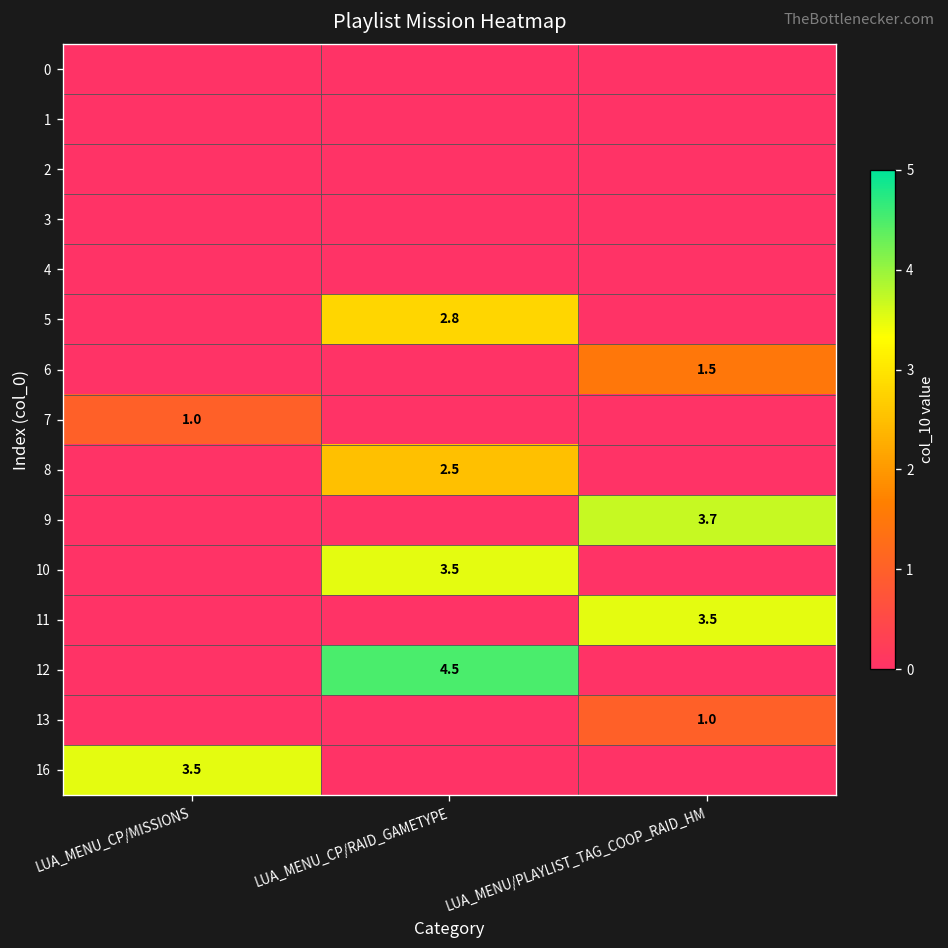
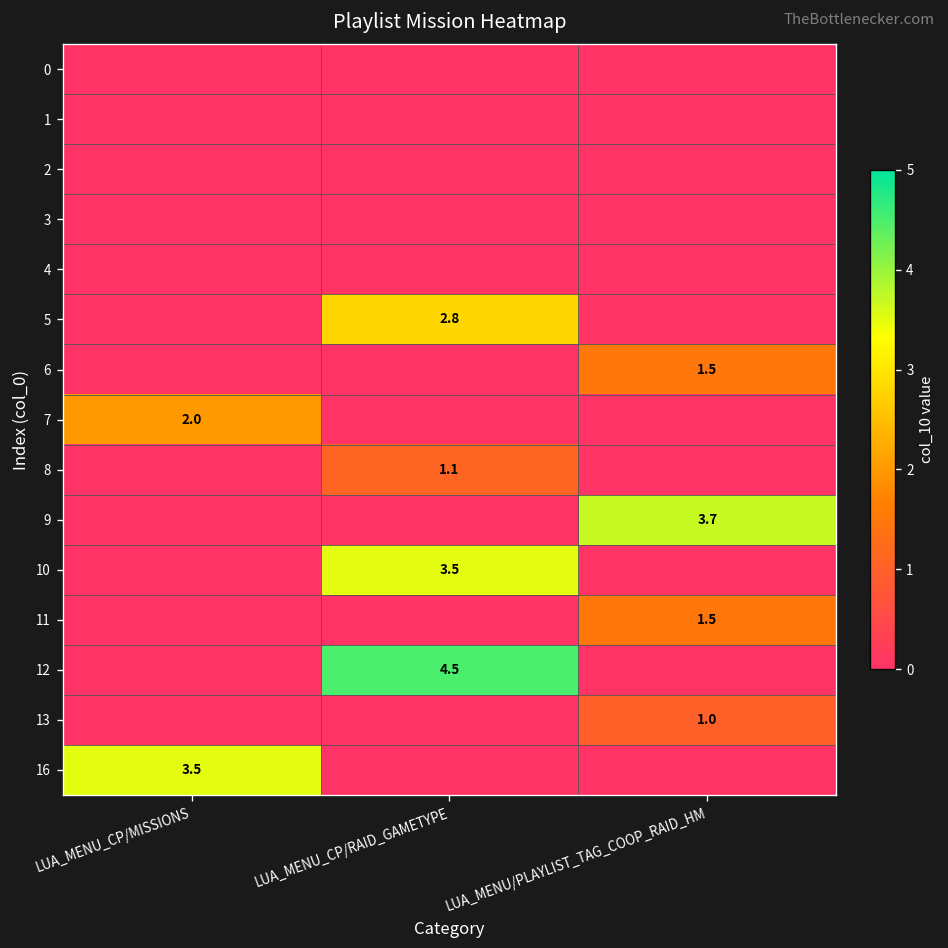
  {
    "5": {
      "LUA_MENU_CP/RAID_GAMETYPE": 2.8
    },
    "6": {
      "LUA_MENU/PLAYLIST_TAG_COOP_RAID_HM": 1.5
    },
    "7": {
-     "LUA_MENU_CP/MISSIONS": 1.0
+     "LUA_MENU_CP/MISSIONS": 2.0
    },
    "8": {
-     "LUA_MENU_CP/RAID_GAMETYPE": 2.5
+     "LUA_MENU_CP/RAID_GAMETYPE": 1.1
    },
    "9": {
      "LUA_MENU/PLAYLIST_TAG_COOP_RAID_HM": 3.7
    },
    "10": {
      "LUA_MENU_CP/RAID_GAMETYPE": 3.5
    },
    "11": {
-     "LUA_MENU/PLAYLIST_TAG_COOP_RAID_HM": 3.5
+     "LUA_MENU/PLAYLIST_TAG_COOP_RAID_HM": 1.5
    },
    "12": {
      "LUA_MENU_CP/RAID_GAMETYPE": 4.5
    },
    "13": {
      "LUA_MENU/PLAYLIST_TAG_COOP_RAID_HM": 1.0
    },
    "16": {
      "LUA_MENU_CP/MISSIONS": 3.5
    }
  }
